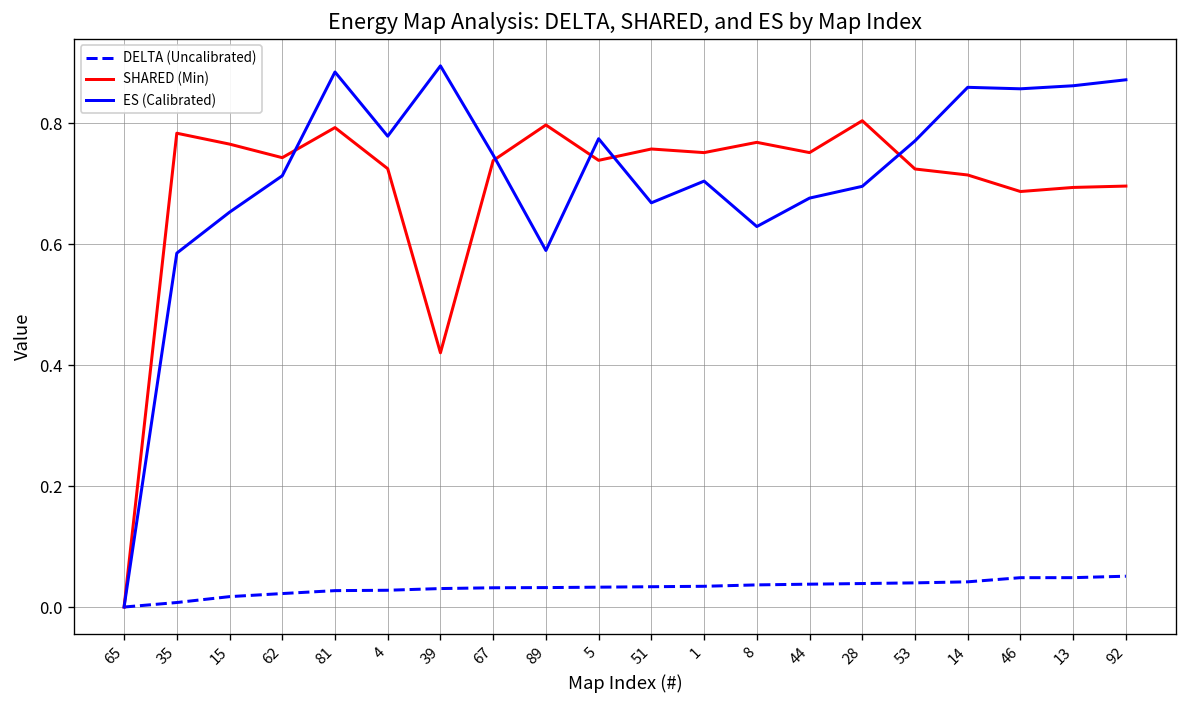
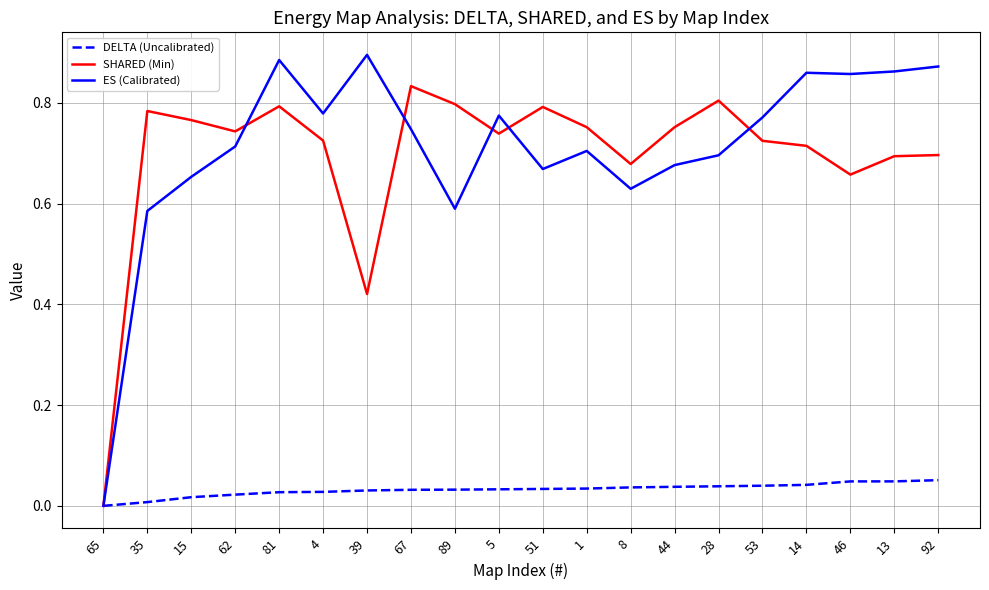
  {
    "SHARED (Min)": {
      "35": 0.78,
      "15": 0.77,
      "62": 0.74,
      "81": 0.79,
      "4": 0.73,
      "39": 0.42,
-     "67": 0.74,
+     "67": 0.83,
      "89": 0.80,
      "5": 0.74,
-     "51": 0.76,
+     "51": 0.79,
      "1": 0.75,
-     "8": 0.77,
+     "8": 0.68,
      "44": 0.75,
      "28": 0.80,
      "53": 0.72,
      "14": 0.71,
-     "46": 0.69,
+     "46": 0.66,
      "13": 0.69,
      "92": 0.70
    }
  }
